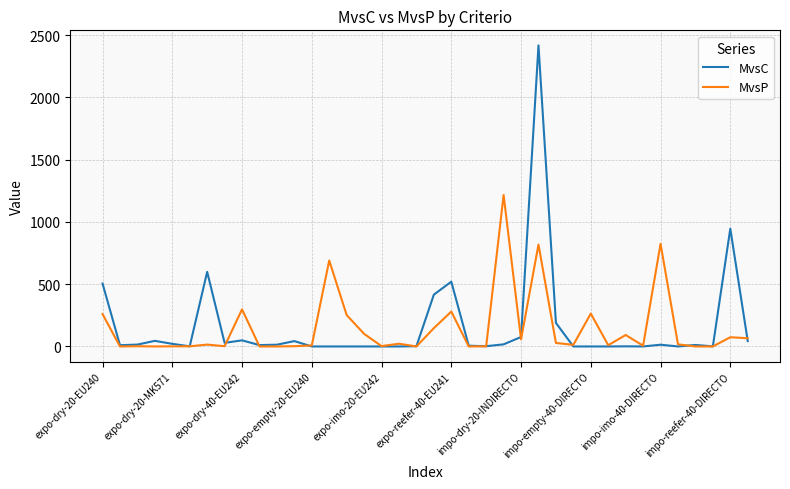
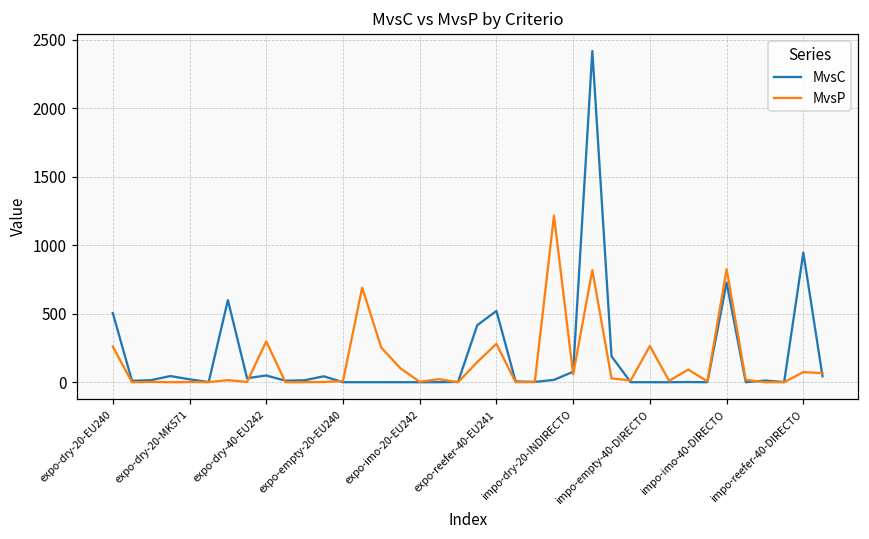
  {
    "MvsC": {
      "expo-dry-20-EU240": 510,
      "expo-dry-40-EU242": 50,
      "expo-reefer-40-EU241": 520,
      "impo-empty-40-DIRECTO": 0,
-     "impo-imo-40-DIRECTO": 10,
+     "impo-imo-40-DIRECTO": 730,
      "impo-reefer-40-DIRECTO": 950
    },
    "MvsP": {
      "expo-dry-20-EU240": 260,
      "expo-dry-40-EU242": 300,
      "expo-reefer-40-EU241": 280,
      "impo-empty-40-DIRECTO": 260,
      "impo-imo-40-DIRECTO": 820,
      "impo-reefer-40-DIRECTO": 70
    }
  }
